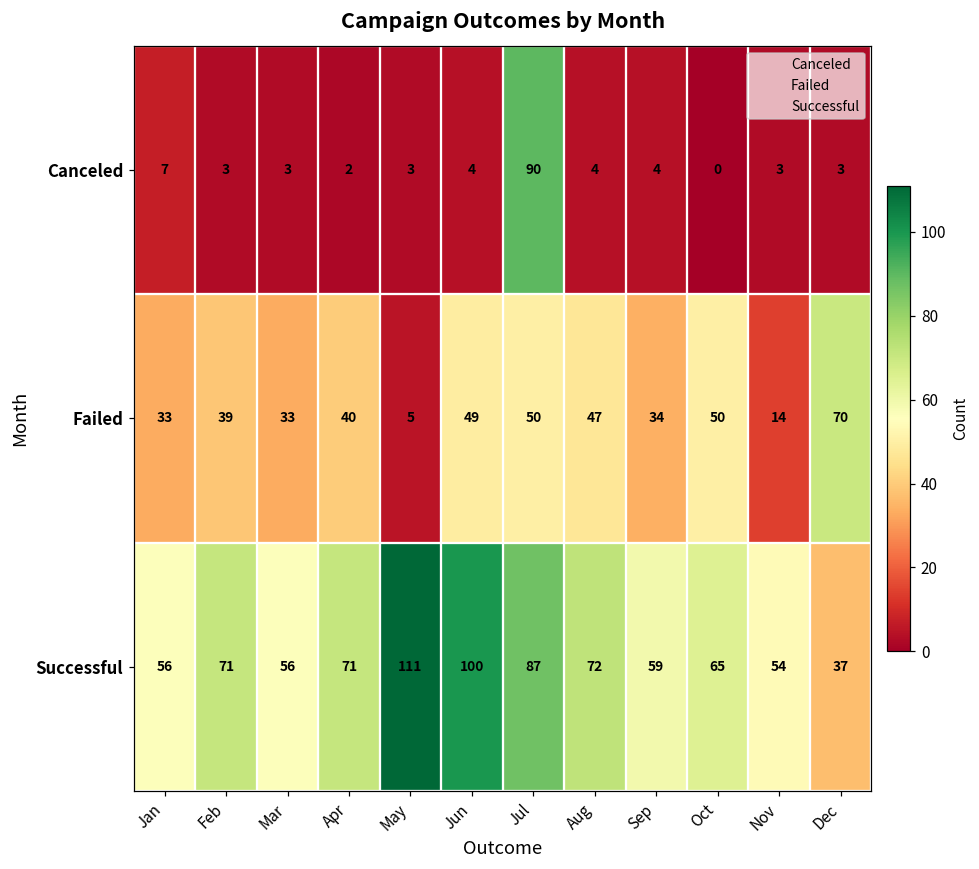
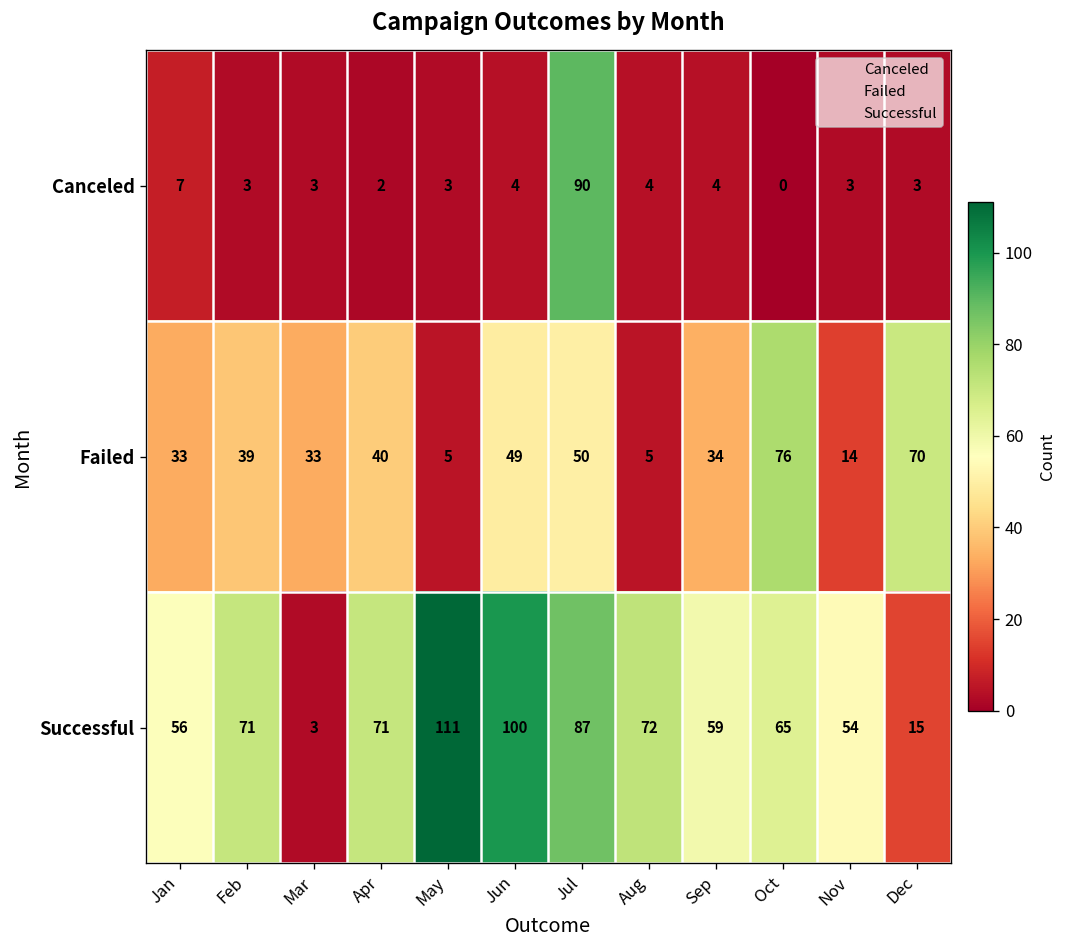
  {
    "Canceled": {
      "Jan": 7,
      "Feb": 3,
      "Mar": 3,
      "Apr": 2,
      "May": 3,
      "Jun": 4,
      "Jul": 90,
      "Aug": 4,
      "Sep": 4,
      "Oct": 0,
      "Nov": 3,
      "Dec": 3
    },
    "Failed": {
      "Jan": 33,
      "Feb": 39,
      "Mar": 33,
      "Apr": 40,
      "May": 5,
      "Jun": 49,
      "Jul": 50,
-     "Aug": 47,
+     "Aug": 5,
      "Sep": 34,
-     "Oct": 50,
+     "Oct": 76,
      "Nov": 14,
      "Dec": 70
    },
    "Successful": {
      "Jan": 56,
      "Feb": 71,
-     "Mar": 56,
+     "Mar": 3,
      "Apr": 71,
      "May": 111,
      "Jun": 100,
      "Jul": 87,
      "Aug": 72,
      "Sep": 59,
      "Oct": 65,
      "Nov": 54,
-     "Dec": 37
+     "Dec": 15
    }
  }
